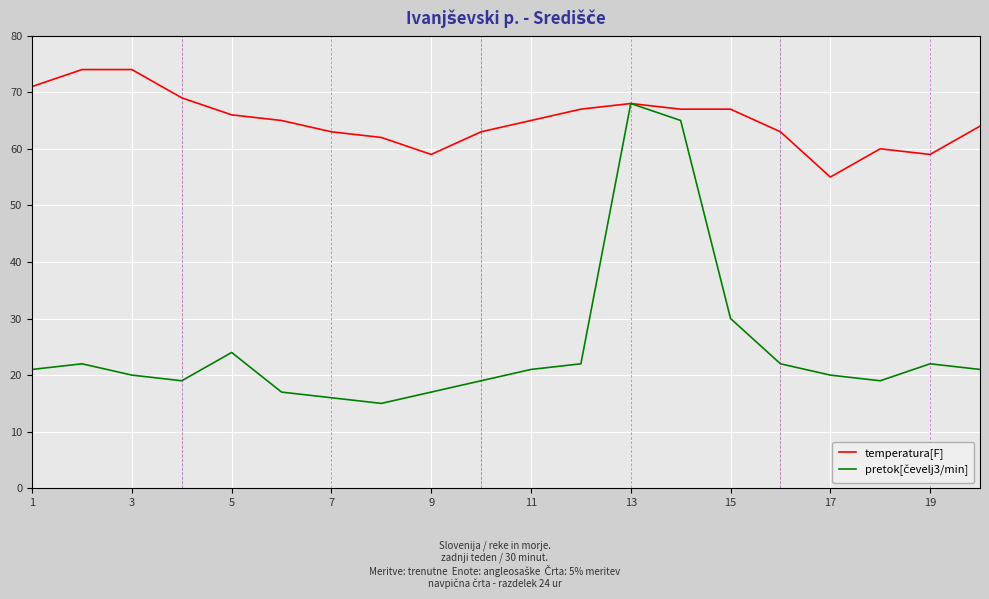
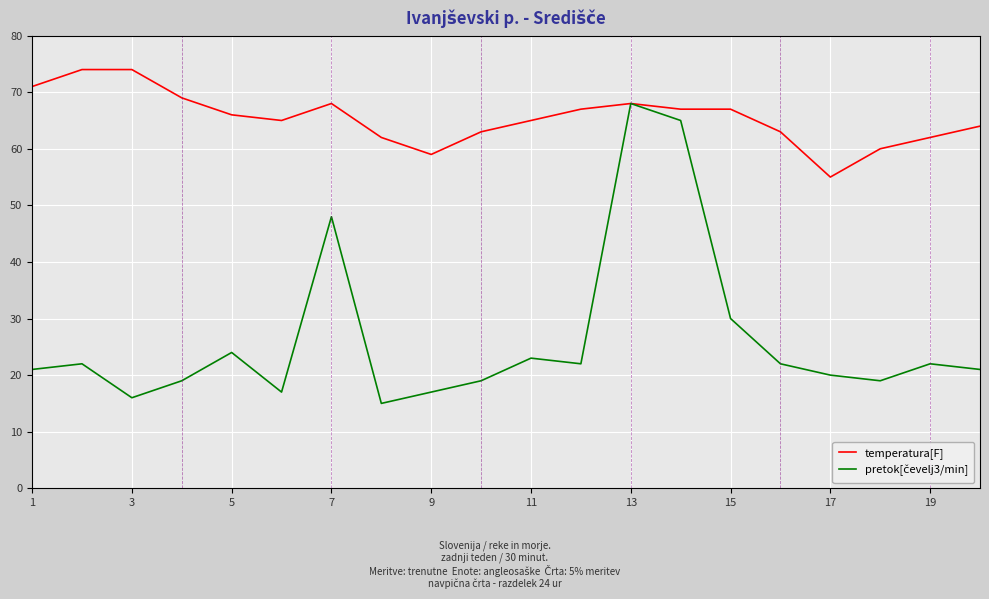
  {
    "temperatura[F]": {
      "1": 71,
      "3": 74,
      "5": 66,
-     "7": 63,
+     "7": 68,
      "9": 59,
      "11": 65,
      "15": 67,
      "17": 55,
-     "19": 59
+     "19": 62
    },
    "pretok[čevelj3/min]": {
      "1": 21,
-     "3": 20,
+     "3": 16,
      "5": 24,
-     "7": 16,
+     "7": 48,
      "9": 17,
-     "11": 21,
+     "11": 23,
      "15": 30,
      "17": 20,
      "19": 22
    }
  }
